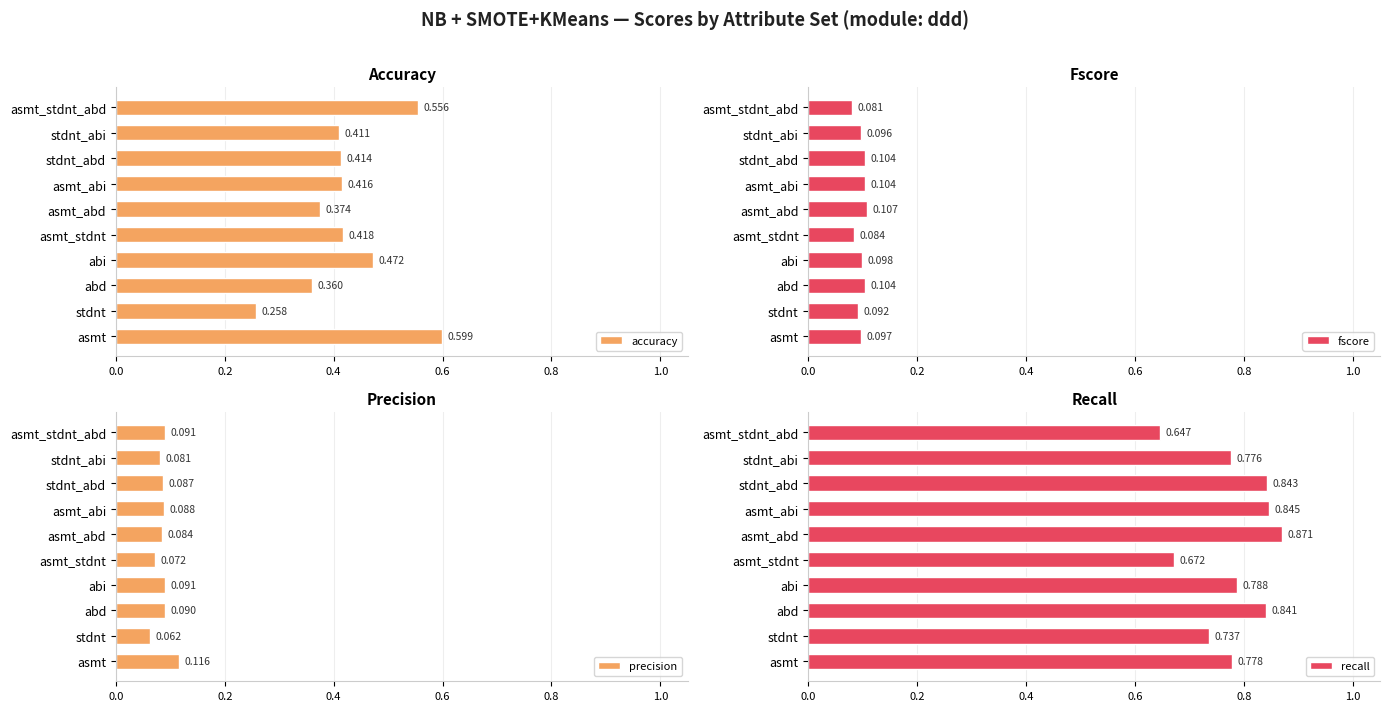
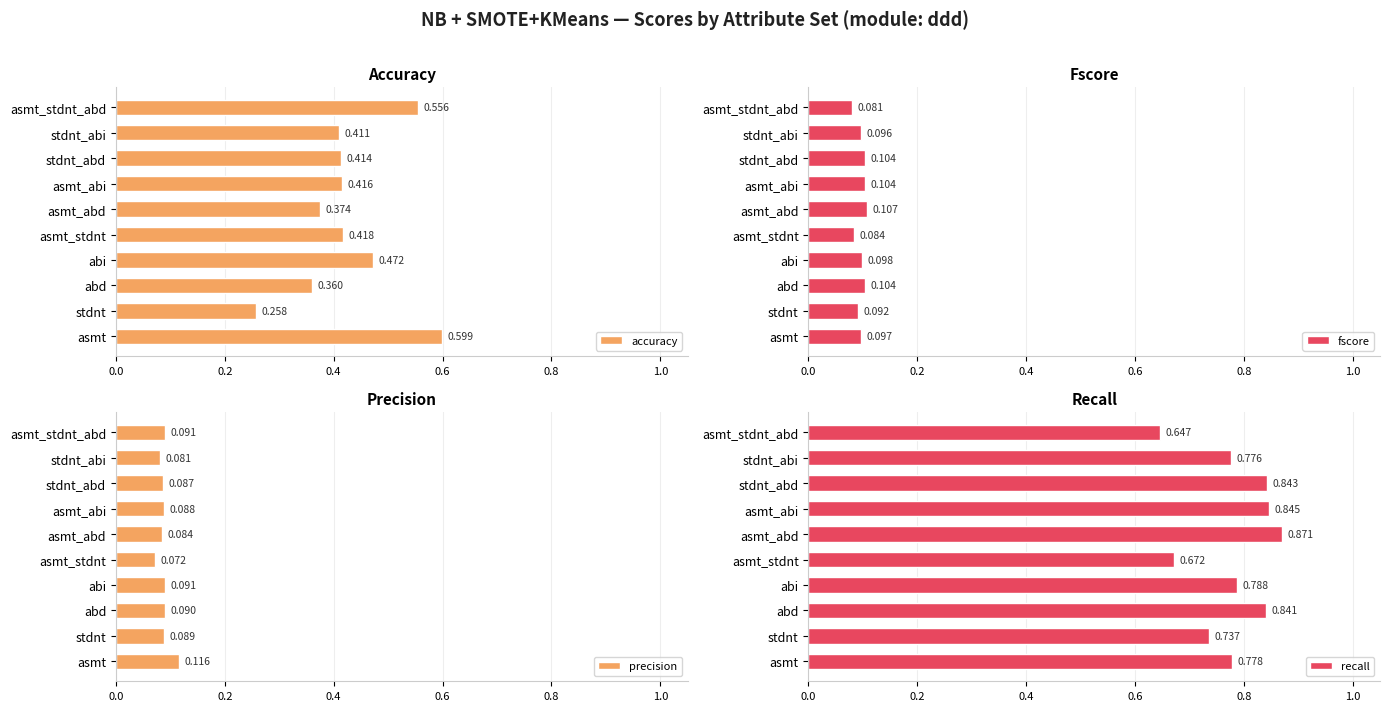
  {
    "Accuracy": {
      "asmt_stdnt_abd": 0.556,
      "stdnt_abi": 0.411,
      "stdnt_abd": 0.414,
      "asmt_abi": 0.416,
      "asmt_abd": 0.374,
      "asmt_stdnt": 0.418,
      "abi": 0.472,
      "abd": 0.360,
      "stdnt": 0.258,
      "asmt": 0.599
    },
    "Fscore": {
      "asmt_stdnt_abd": 0.081,
      "stdnt_abi": 0.096,
      "stdnt_abd": 0.104,
      "asmt_abi": 0.104,
      "asmt_abd": 0.107,
      "asmt_stdnt": 0.084,
      "abi": 0.098,
      "abd": 0.104,
      "stdnt": 0.092,
      "asmt": 0.097
    },
    "Precision": {
      "asmt_stdnt_abd": 0.091,
      "stdnt_abi": 0.081,
      "stdnt_abd": 0.087,
      "asmt_abi": 0.088,
      "asmt_abd": 0.084,
      "asmt_stdnt": 0.072,
      "abi": 0.091,
      "abd": 0.090,
-     "stdnt": 0.062,
+     "stdnt": 0.089,
      "asmt": 0.116
    },
    "Recall": {
      "asmt_stdnt_abd": 0.647,
      "stdnt_abi": 0.776,
      "stdnt_abd": 0.843,
      "asmt_abi": 0.845,
      "asmt_abd": 0.871,
      "asmt_stdnt": 0.672,
      "abi": 0.788,
      "abd": 0.841,
      "stdnt": 0.737,
      "asmt": 0.778
    }
  }
